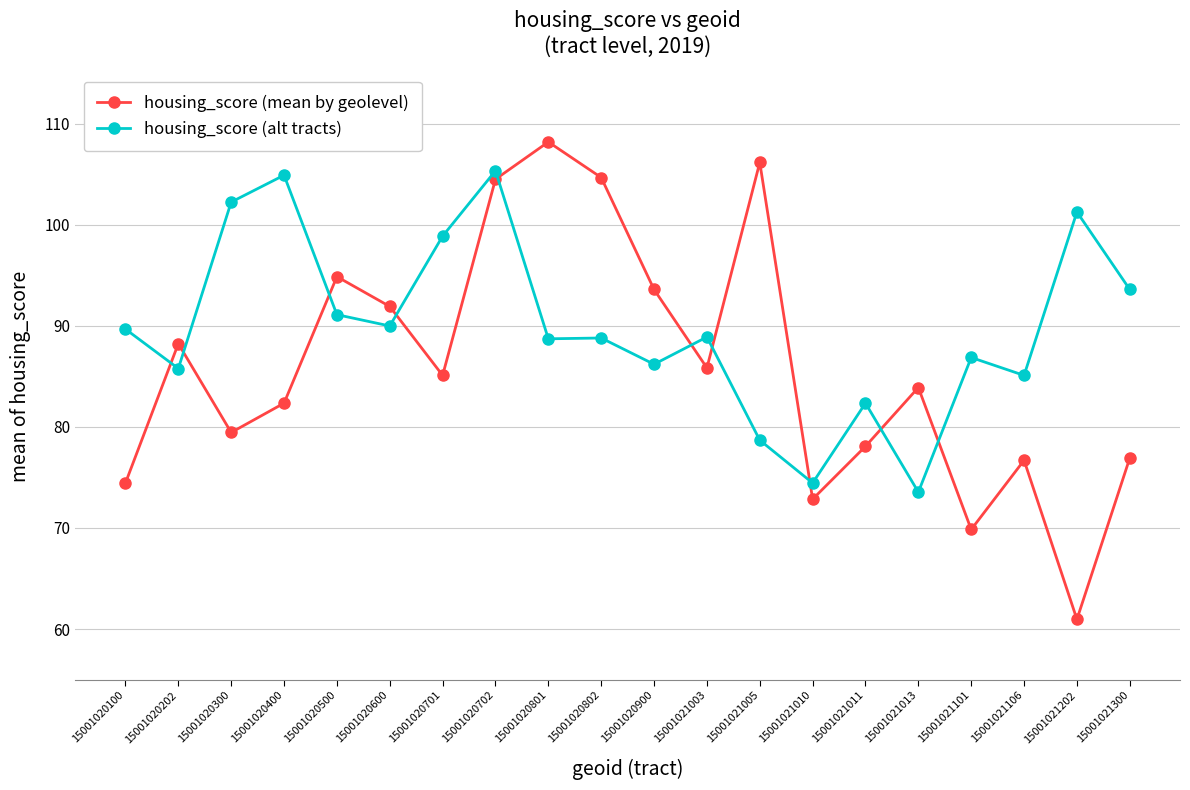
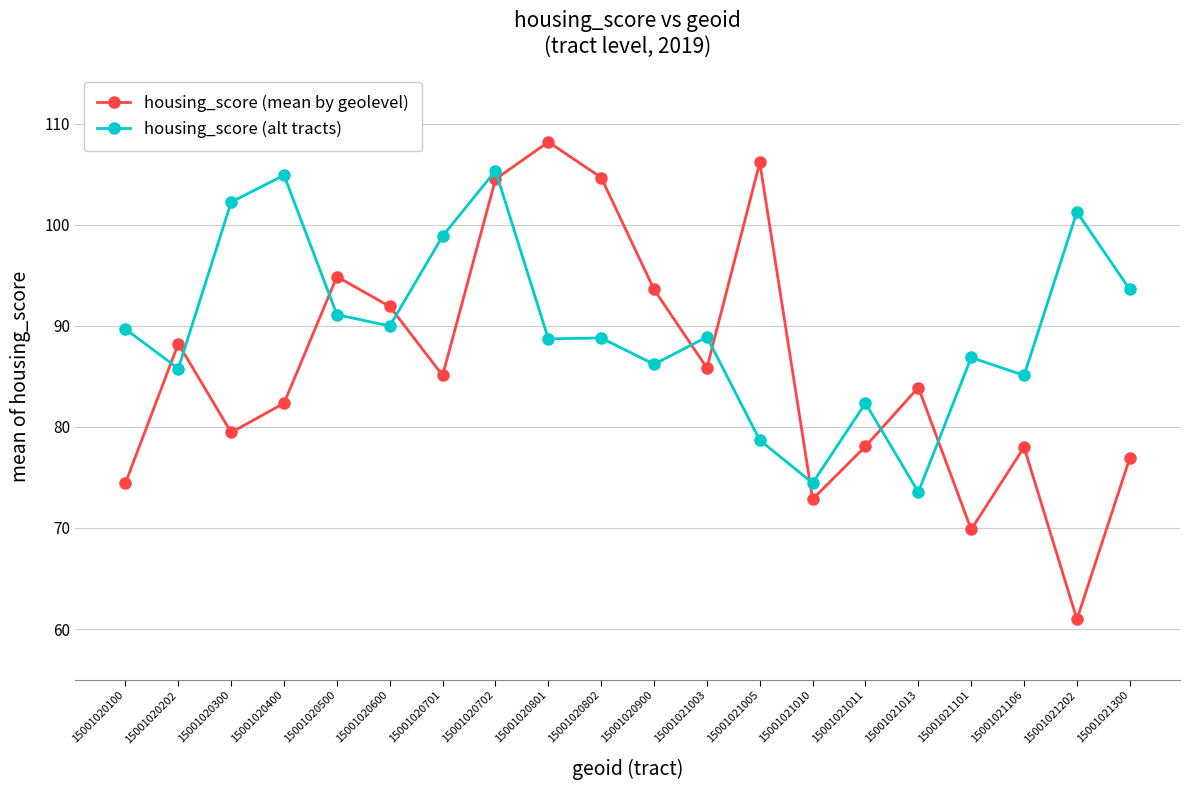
  {
    "housing_score (mean by geolevel)": {
      "15001020100": 74.5,
      "15001020202": 88.2,
      "15001020300": 79.5,
      "15001020400": 82.4,
      "15001020500": 94.9,
      "15001020600": 91.9,
      "15001020701": 85.1,
      "15001020702": 104.5,
      "15001020801": 108.2,
      "15001020802": 104.7,
      "15001020900": 93.6,
      "15001021003": 85.8,
      "15001021005": 106.2,
      "15001021010": 72.9,
      "15001021011": 78.1,
      "15001021013": 83.9,
      "15001021101": 69.9,
-     "15001021106": 76.7,
+     "15001021106": 78.0,
      "15001021202": 61.0,
      "15001021300": 76.9
    },
    "housing_score (alt tracts)": {
      "15001020100": 89.7,
      "15001020202": 85.8,
      "15001020300": 102.3,
      "15001020400": 104.9,
      "15001020500": 91.1,
      "15001020600": 90.0,
      "15001020701": 98.9,
      "15001020702": 105.4,
      "15001020801": 88.7,
      "15001020802": 88.8,
      "15001020900": 86.2,
      "15001021003": 88.9,
      "15001021005": 78.7,
      "15001021010": 74.5,
      "15001021011": 82.4,
      "15001021013": 73.6,
      "15001021101": 86.9,
      "15001021106": 85.1,
      "15001021202": 101.3,
      "15001021300": 93.6
    }
  }
